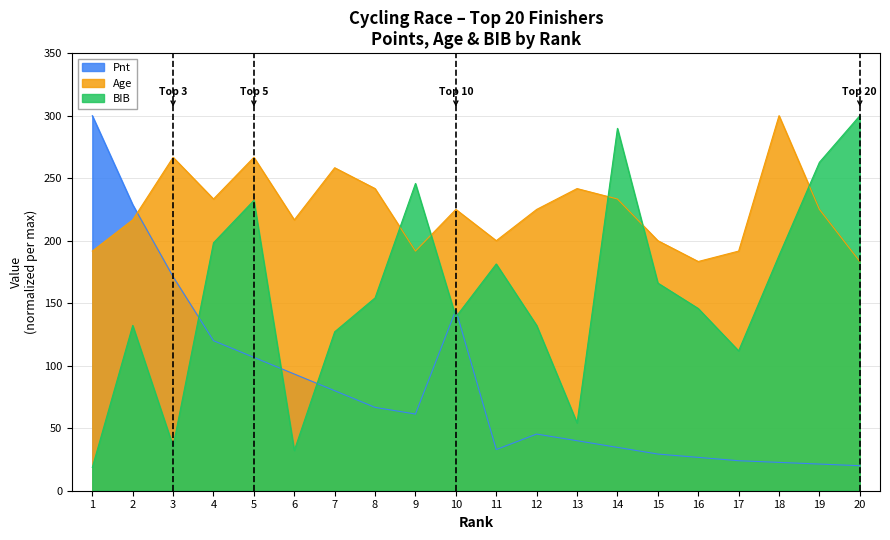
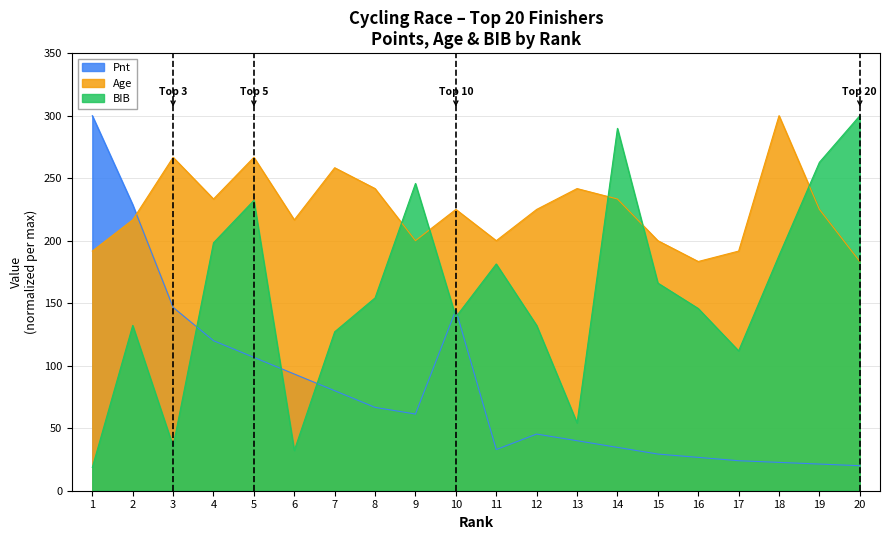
  {
    "Pnt": {
      "1": 300,
      "2": 229,
-     "3": 171,
+     "3": 147,
      "4": 120,
      "5": 107,
      "6": 93,
      "7": 80,
      "8": 67,
      "9": 61,
      "10": 145,
      "11": 33,
      "12": 45,
      "13": 40,
      "14": 35,
      "15": 29,
      "16": 27,
      "17": 24,
      "18": 23,
      "19": 21,
      "20": 20
    },
    "Age": {
      "1": 192,
      "2": 217,
      "3": 267,
      "4": 233,
      "5": 267,
      "6": 217,
      "7": 258,
      "8": 242,
-     "9": 192,
+     "9": 200,
      "10": 225,
      "11": 200,
      "12": 225,
      "13": 242,
      "14": 233,
      "15": 200,
      "16": 183,
      "17": 192,
      "18": 300,
      "19": 225,
      "20": 183
    },
    "BIB": {
      "1": 19,
      "2": 132,
      "3": 36,
      "4": 198,
      "5": 232,
      "6": 32,
      "7": 127,
      "8": 154,
      "9": 246,
      "10": 139,
      "11": 181,
      "12": 132,
      "13": 54,
      "14": 290,
      "15": 166,
      "16": 146,
      "17": 112,
      "18": 188,
      "19": 263
    }
  }
